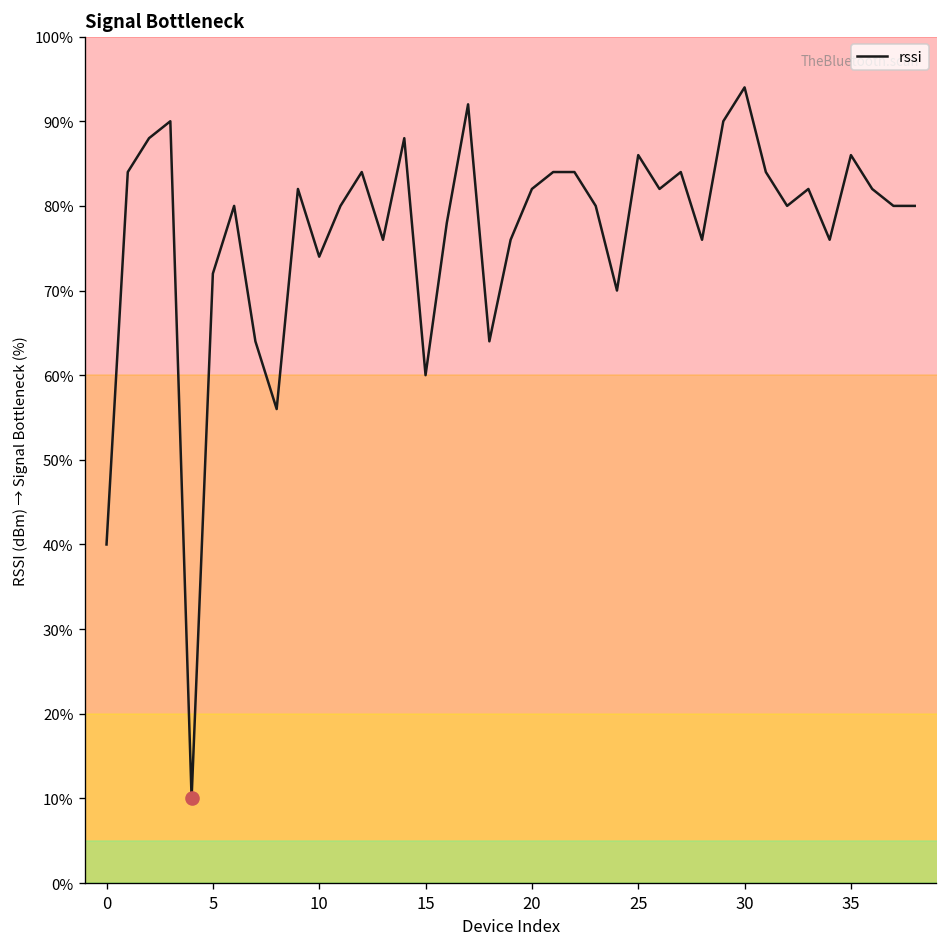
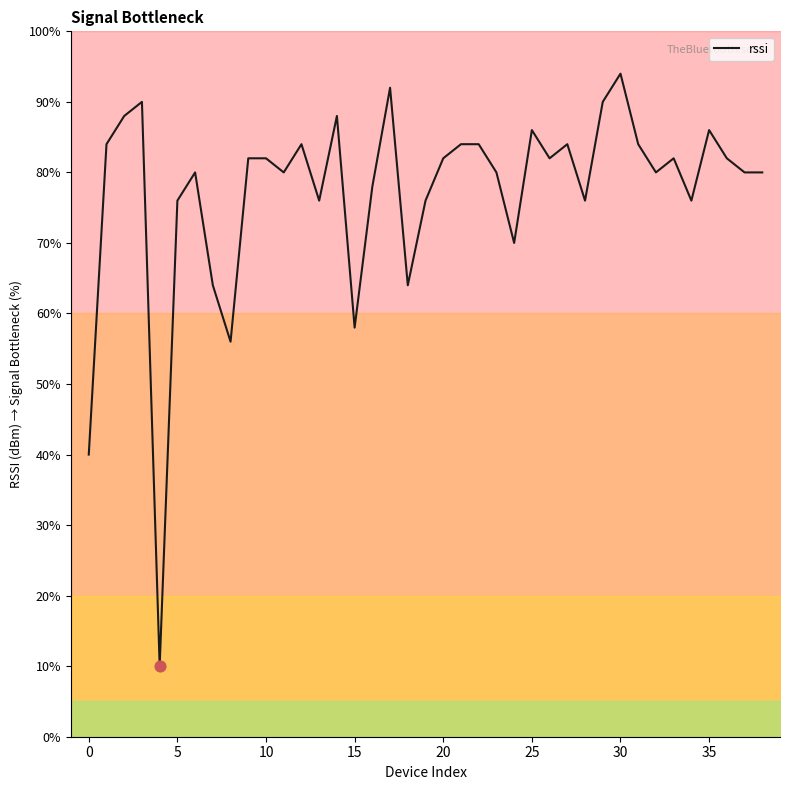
  {
    "rssi": {
      "0": "40%",
-     "5": "72%",
-     "10": "74%",
-     "15": "60%",
+     "5": "76%",
+     "10": "82%",
+     "15": "58%",
      "20": "82%",
      "25": "86%",
      "30": "94%",
      "35": "86%"
    }
  }
